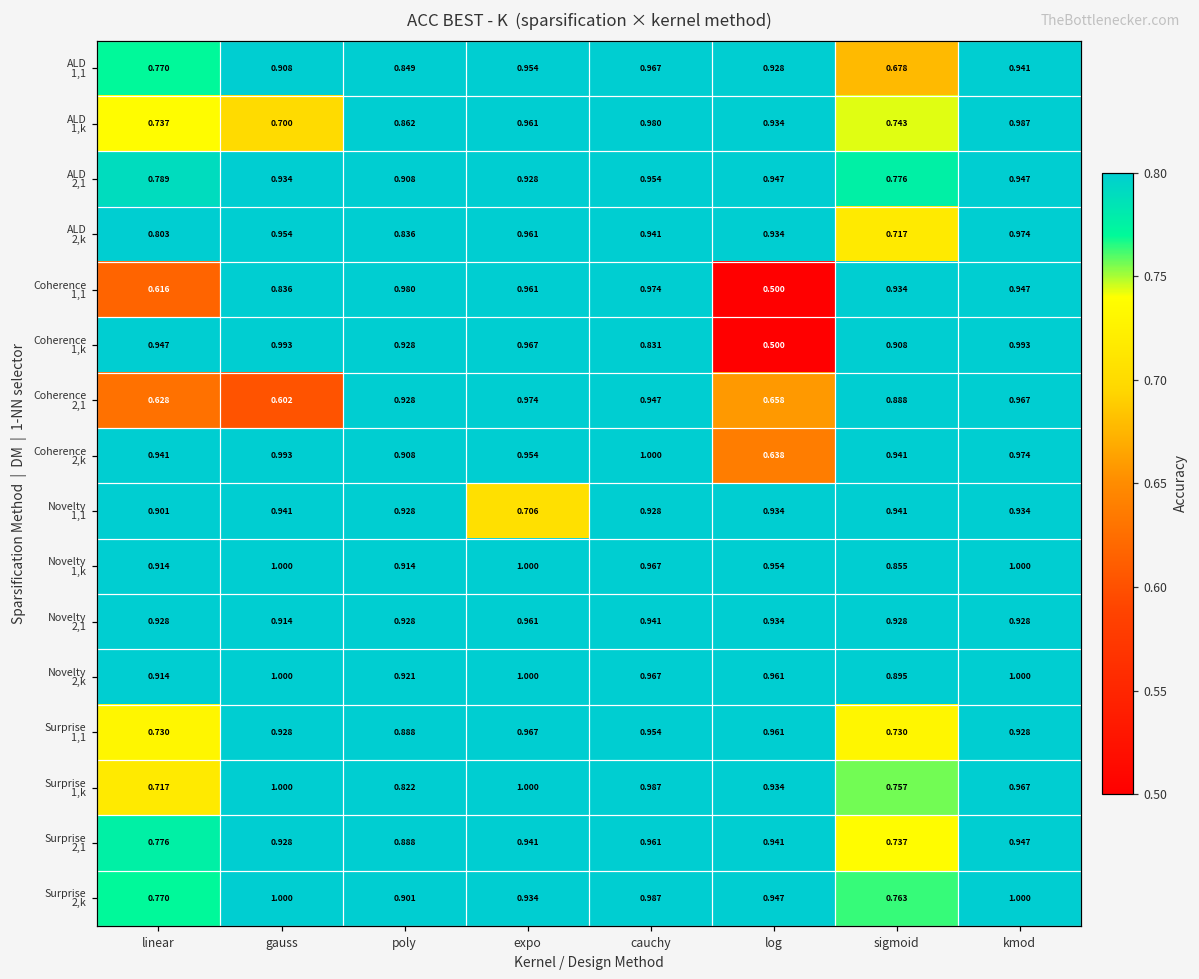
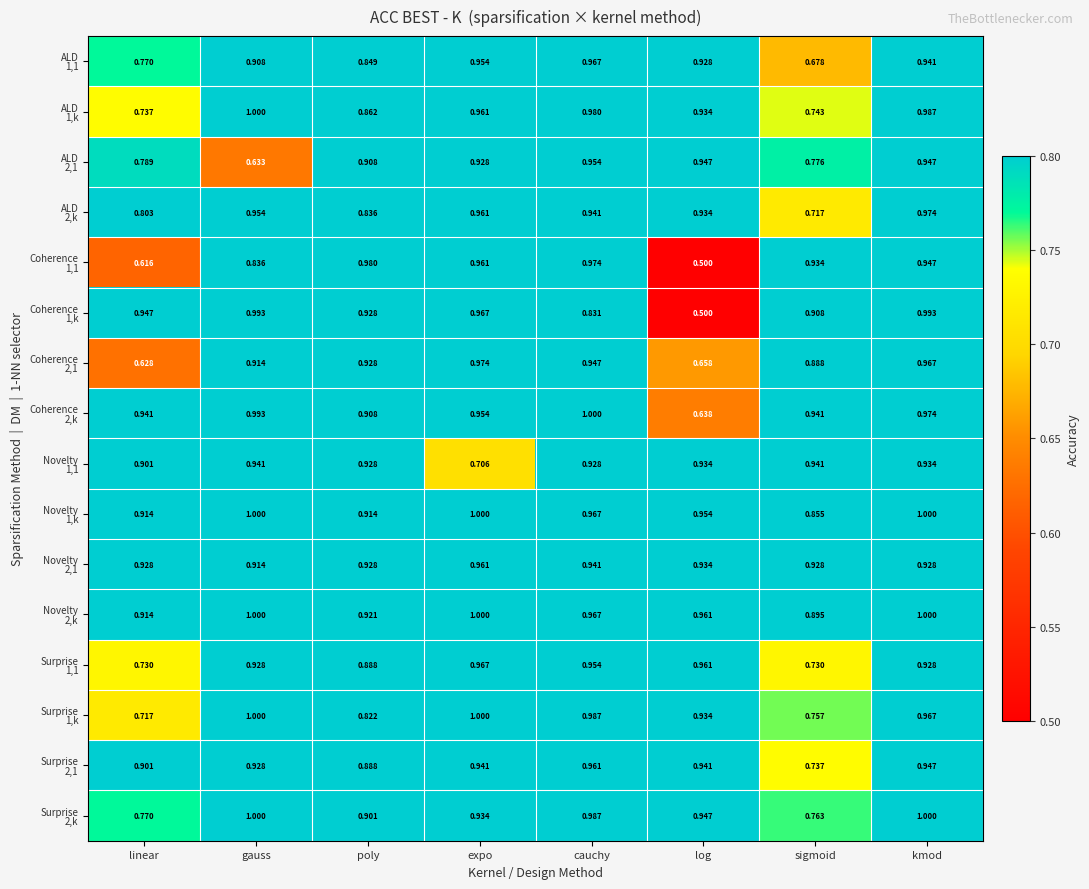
  {
    "ALD 1,1": {
      "linear": 0.770,
      "gauss": 0.908,
      "poly": 0.849,
      "expo": 0.954,
      "cauchy": 0.967,
      "log": 0.928,
      "sigmoid": 0.678,
      "kmod": 0.941
    },
    "ALD 1,k": {
      "linear": 0.737,
-     "gauss": 0.700,
+     "gauss": 1.000,
      "poly": 0.862,
      "expo": 0.961,
      "cauchy": 0.980,
      "log": 0.934,
      "sigmoid": 0.743,
      "kmod": 0.987
    },
    "ALD 2,1": {
      "linear": 0.789,
-     "gauss": 0.934,
+     "gauss": 0.633,
      "poly": 0.908,
      "expo": 0.928,
      "cauchy": 0.954,
      "log": 0.947,
      "sigmoid": 0.776,
      "kmod": 0.947
    },
    "ALD 2,k": {
      "linear": 0.803,
      "gauss": 0.954,
      "poly": 0.836,
      "expo": 0.961,
      "cauchy": 0.941,
      "log": 0.934,
      "sigmoid": 0.717,
      "kmod": 0.974
    },
    "Coherence 1,1": {
      "linear": 0.616,
      "gauss": 0.836,
      "poly": 0.980,
      "expo": 0.961,
      "cauchy": 0.974,
      "log": 0.500,
      "sigmoid": 0.934,
      "kmod": 0.947
    },
    "Coherence 1,k": {
      "linear": 0.947,
      "gauss": 0.993,
      "poly": 0.928,
      "expo": 0.967,
      "cauchy": 0.831,
      "log": 0.500,
      "sigmoid": 0.908,
      "kmod": 0.993
    },
    "Coherence 2,1": {
      "linear": 0.628,
-     "gauss": 0.602,
+     "gauss": 0.914,
      "poly": 0.928,
      "expo": 0.974,
      "cauchy": 0.947,
      "log": 0.658,
      "sigmoid": 0.888,
      "kmod": 0.967
    },
    "Coherence 2,k": {
      "linear": 0.941,
      "gauss": 0.993,
      "poly": 0.908,
      "expo": 0.954,
      "cauchy": 1.000,
      "log": 0.638,
      "sigmoid": 0.941,
      "kmod": 0.974
    },
    "Novelty 1,1": {
      "linear": 0.901,
      "gauss": 0.941,
      "poly": 0.928,
      "expo": 0.706,
      "cauchy": 0.928,
      "log": 0.934,
      "sigmoid": 0.941,
      "kmod": 0.934
    },
    "Novelty 1,k": {
      "linear": 0.914,
      "gauss": 1.000,
      "poly": 0.914,
      "expo": 1.000,
      "cauchy": 0.967,
      "log": 0.954,
      "sigmoid": 0.855,
      "kmod": 1.000
    },
    "Novelty 2,1": {
      "linear": 0.928,
      "gauss": 0.914,
      "poly": 0.928,
      "expo": 0.961,
      "cauchy": 0.941,
      "log": 0.934,
      "sigmoid": 0.928,
      "kmod": 0.928
    },
    "Novelty 2,k": {
      "linear": 0.914,
      "gauss": 1.000,
      "poly": 0.921,
      "expo": 1.000,
      "cauchy": 0.967,
      "log": 0.961,
      "sigmoid": 0.895,
      "kmod": 1.000
    },
    "Surprise 1,1": {
      "linear": 0.730,
      "gauss": 0.928,
      "poly": 0.888,
      "expo": 0.967,
      "cauchy": 0.954,
      "log": 0.961,
      "sigmoid": 0.730,
      "kmod": 0.928
    },
    "Surprise 1,k": {
      "linear": 0.717,
      "gauss": 1.000,
      "poly": 0.822,
      "expo": 1.000,
      "cauchy": 0.987,
      "log": 0.934,
      "sigmoid": 0.757,
      "kmod": 0.967
    },
    "Surprise 2,1": {
-     "linear": 0.776,
+     "linear": 0.901,
      "gauss": 0.928,
      "poly": 0.888,
      "expo": 0.941,
      "cauchy": 0.961,
      "log": 0.941,
      "sigmoid": 0.737,
      "kmod": 0.947
    },
    "Surprise 2,k": {
      "linear": 0.770,
      "gauss": 1.000,
      "poly": 0.901,
      "expo": 0.934,
      "cauchy": 0.987,
      "log": 0.947,
      "sigmoid": 0.763,
      "kmod": 1.000
    }
  }
